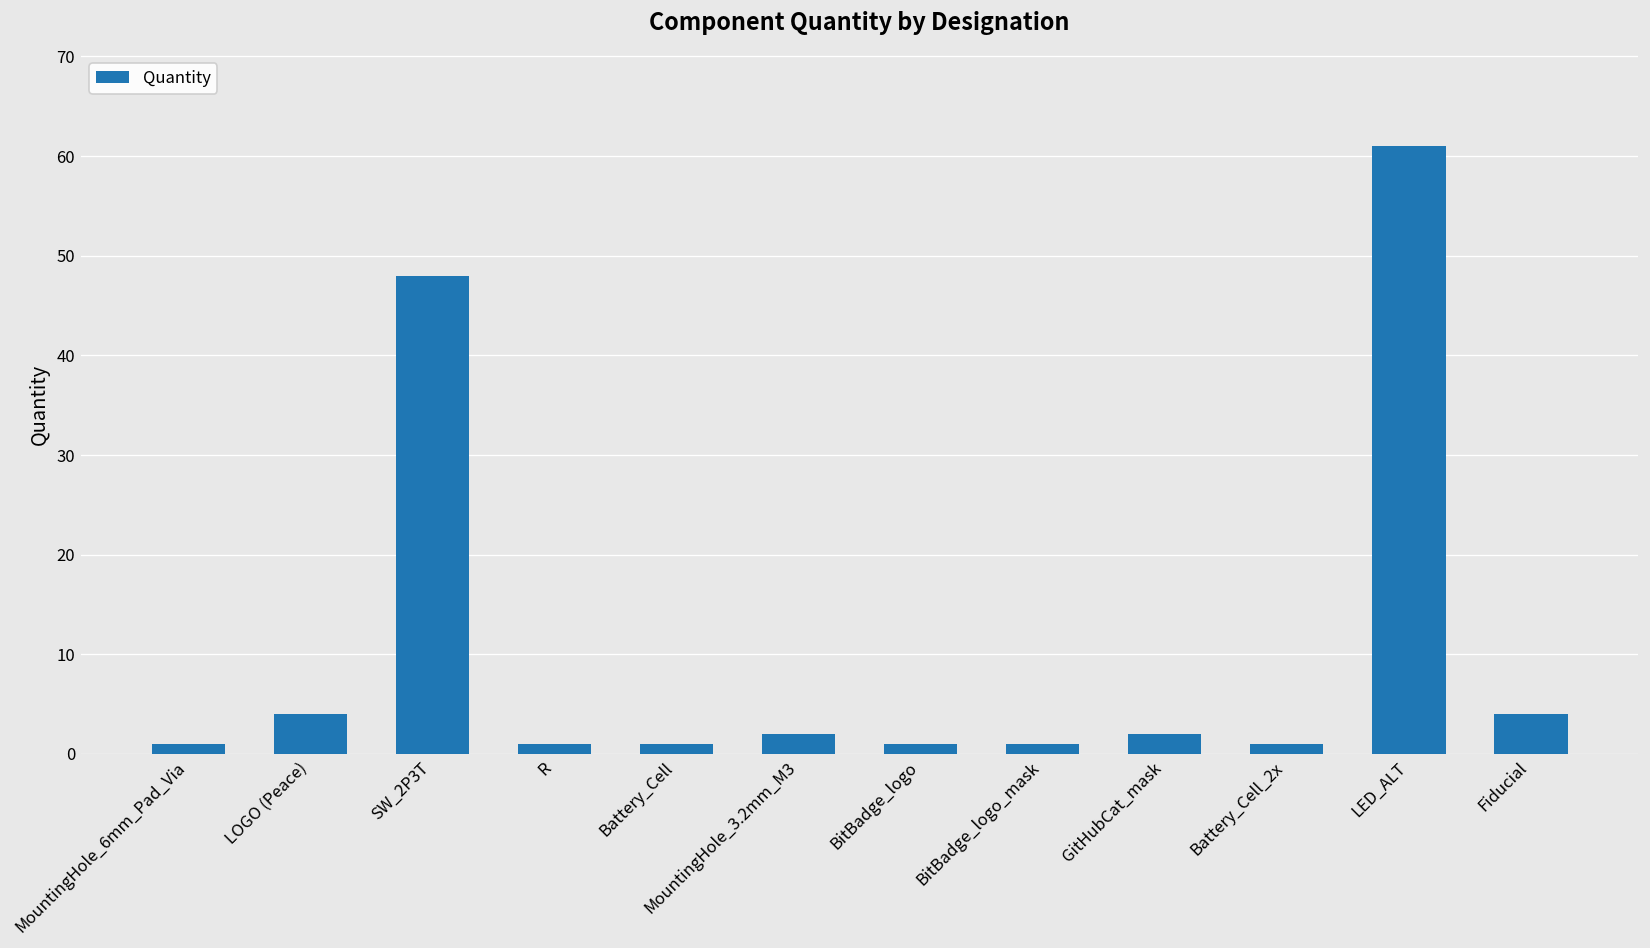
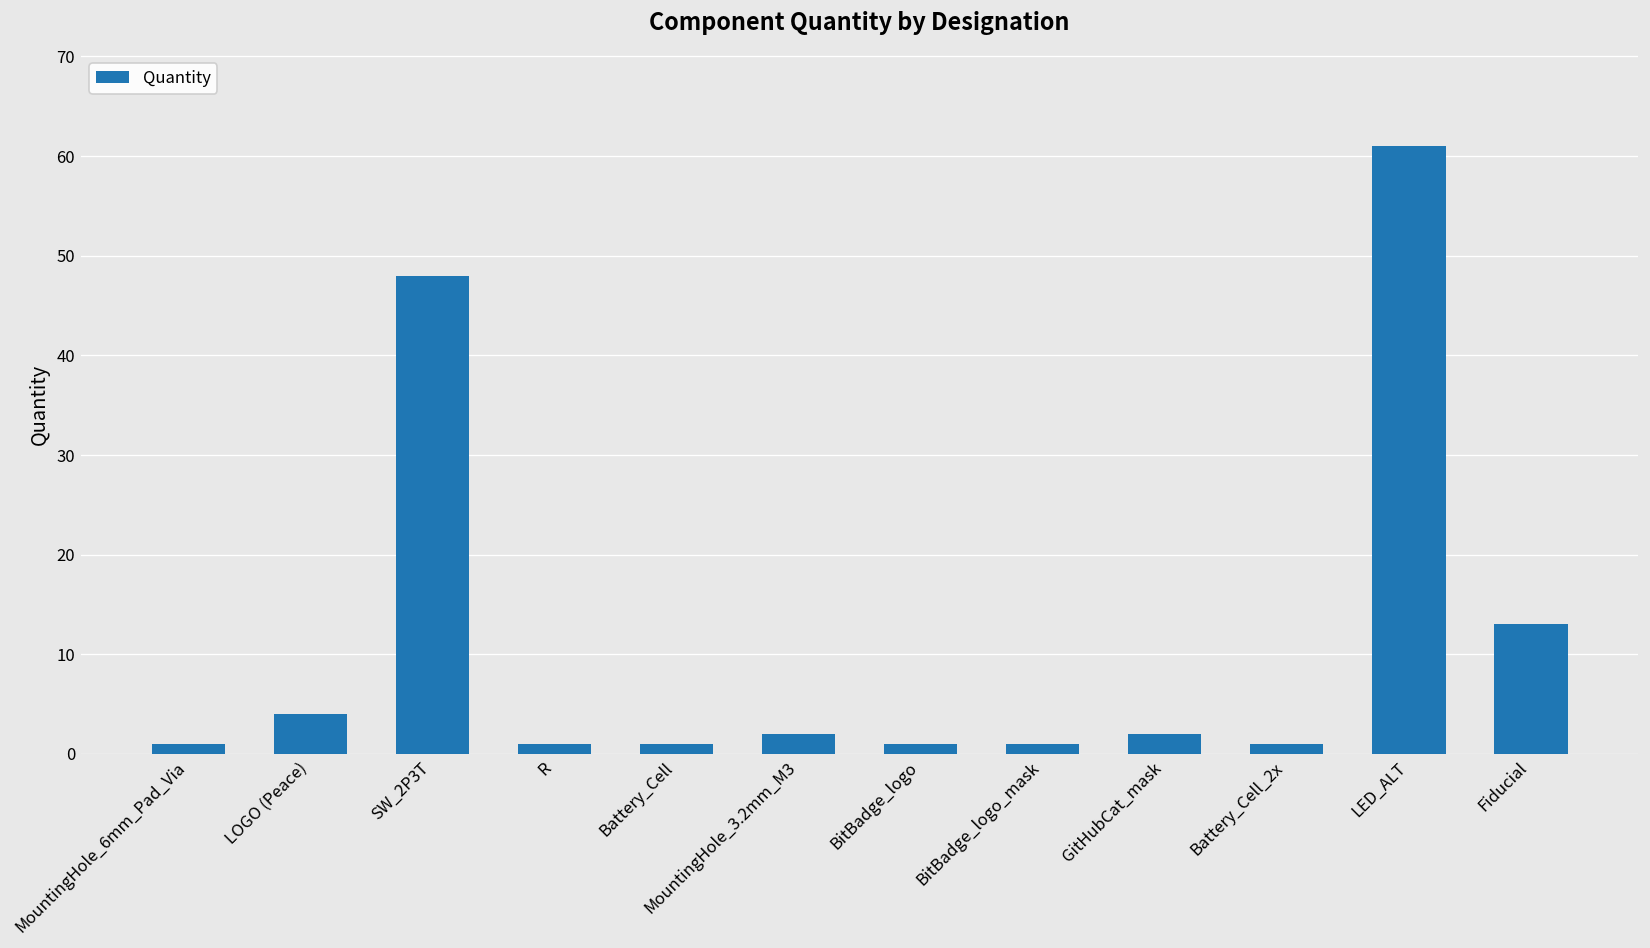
  {
    "MountingHole_6mm_Pad_Via": 1,
    "LOGO (Peace)": 4,
    "SW_2P3T": 48,
    "R": 1,
    "Battery_Cell": 1,
    "MountingHole_3.2mm_M3": 2,
    "BitBadge_logo": 1,
    "BitBadge_logo_mask": 1,
    "GitHubCat_mask": 2,
    "Battery_Cell_2x": 1,
    "LED_ALT": 61,
-   "Fiducial": 4
+   "Fiducial": 13
  }
